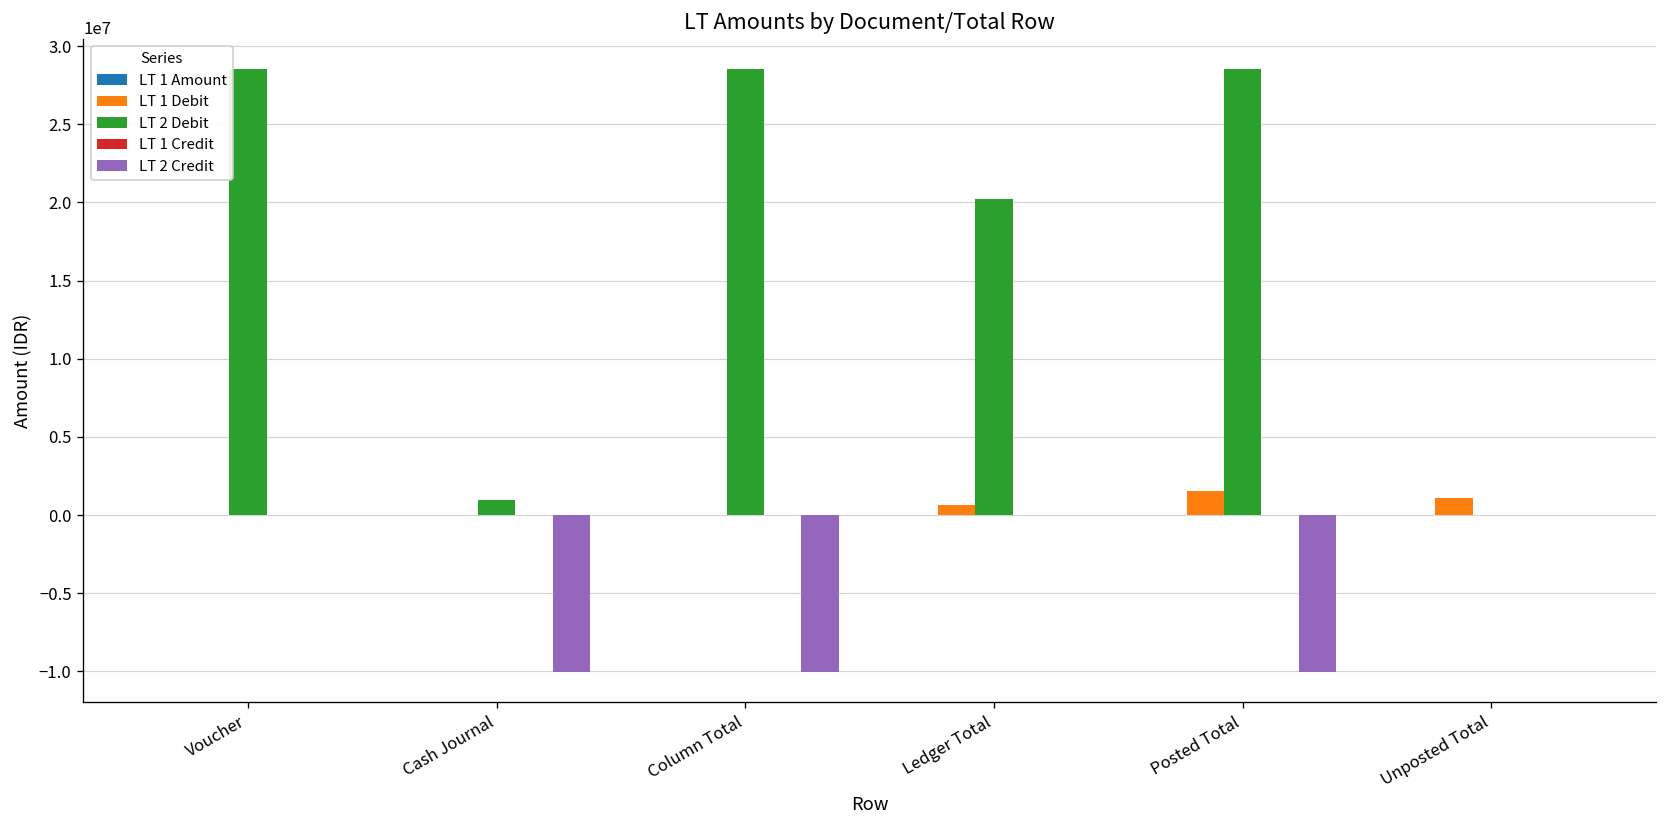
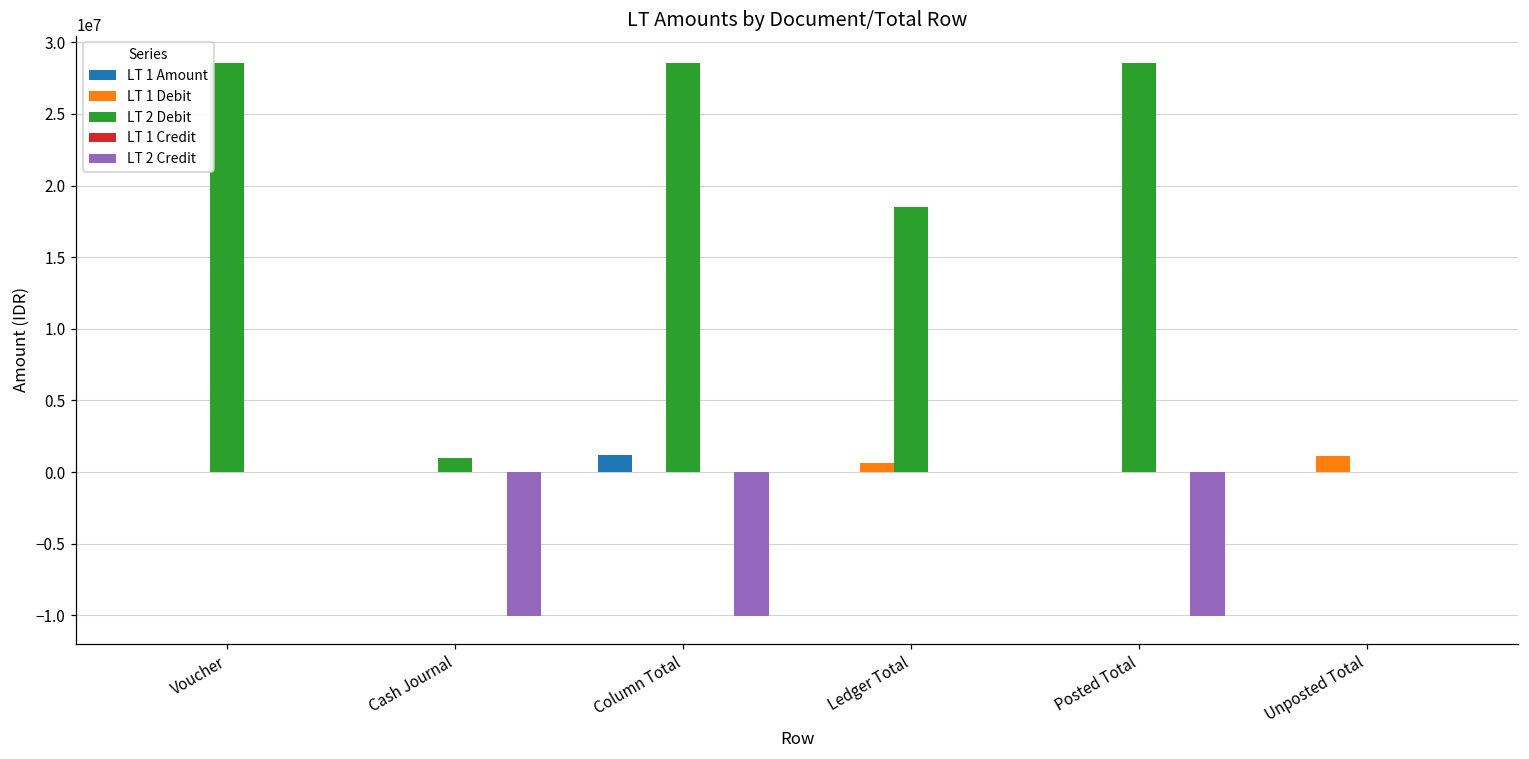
  {
    "LT 1 Amount": {
-     "Column Total": 0,
+     "Column Total": 1200000,
      "Unposted Total": 0
    },
    "LT 1 Debit": {
      "Cash Journal": 0,
      "Ledger Total": 600000,
-     "Posted Total": 1500000,
+     "Posted Total": 0,
      "Unposted Total": 1100000
    },
    "LT 2 Debit": {
      "Voucher": 28500000,
      "Cash Journal": 1000000,
      "Column Total": 28500000,
-     "Ledger Total": 20200000,
+     "Ledger Total": 18500000,
      "Posted Total": 28500000,
      "Unposted Total": 0
    },
    "LT 1 Credit": {
      "Voucher": 0,
      "Ledger Total": 0,
      "Unposted Total": 0
    },
    "LT 2 Credit": {
      "Voucher": 0,
      "Cash Journal": -10100000,
      "Column Total": -10100000,
      "Ledger Total": 0,
      "Posted Total": -10100000,
      "Unposted Total": 0
    }
  }
